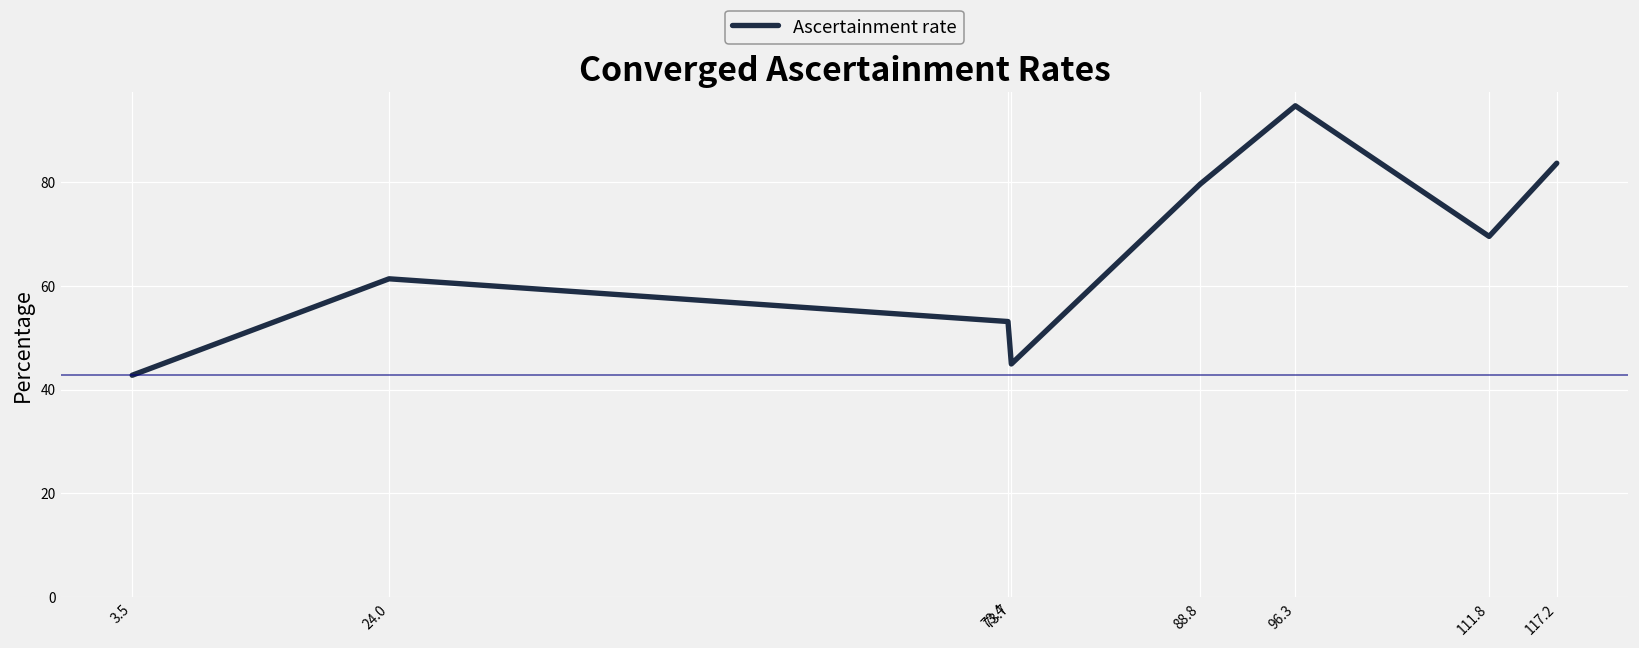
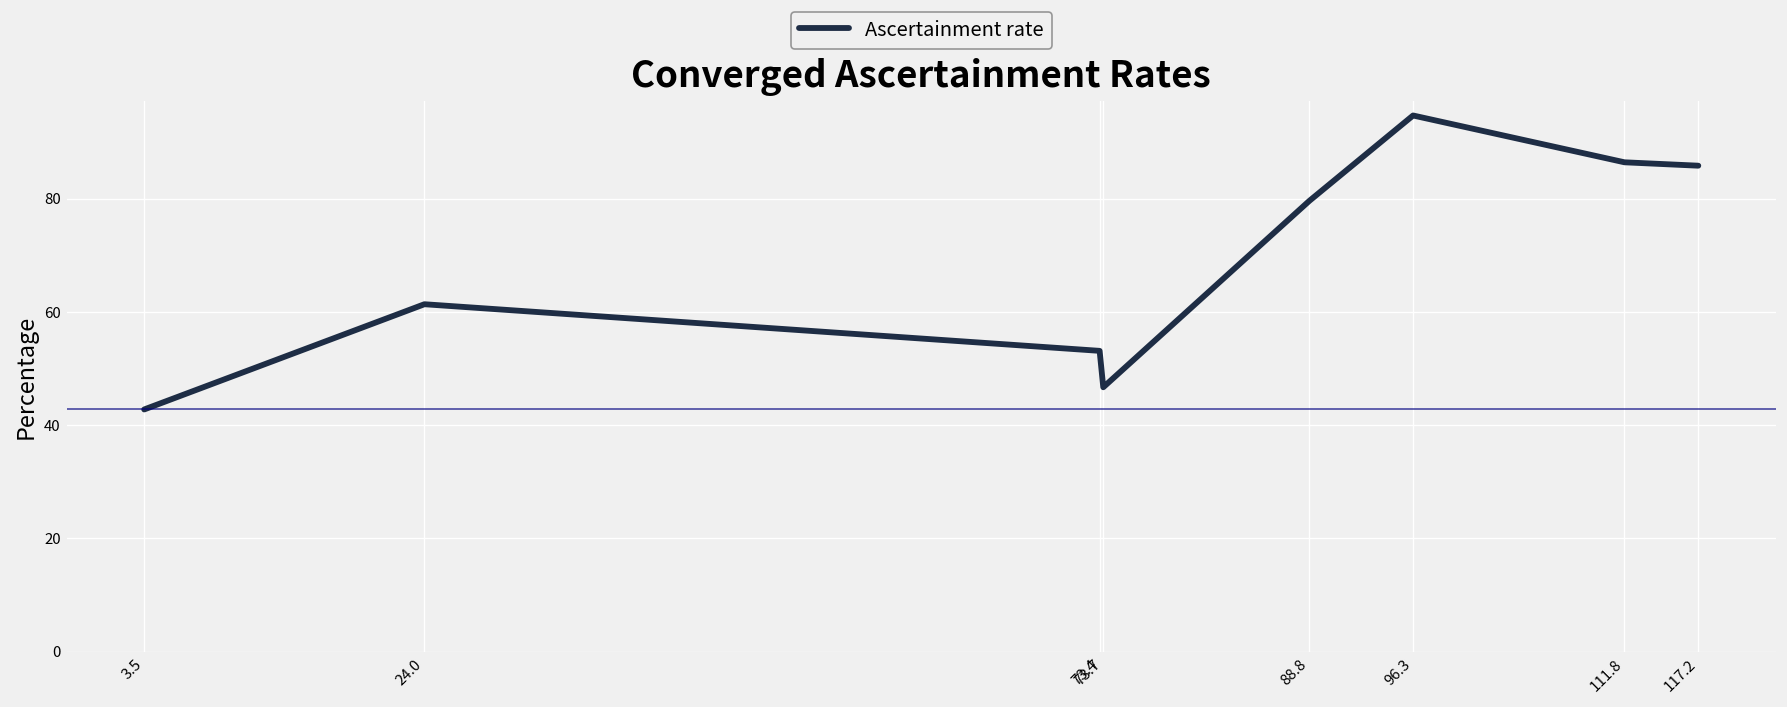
  {
    "3.5": 43,
    "24.0": 61,
    "73.4": 53,
-   "73.7": 45,
+   "73.7": 47,
    "88.8": 80,
    "96.3": 95,
-   "111.8": 70,
-   "117.2": 84
+   "111.8": 86,
+   "117.2": 86
  }
